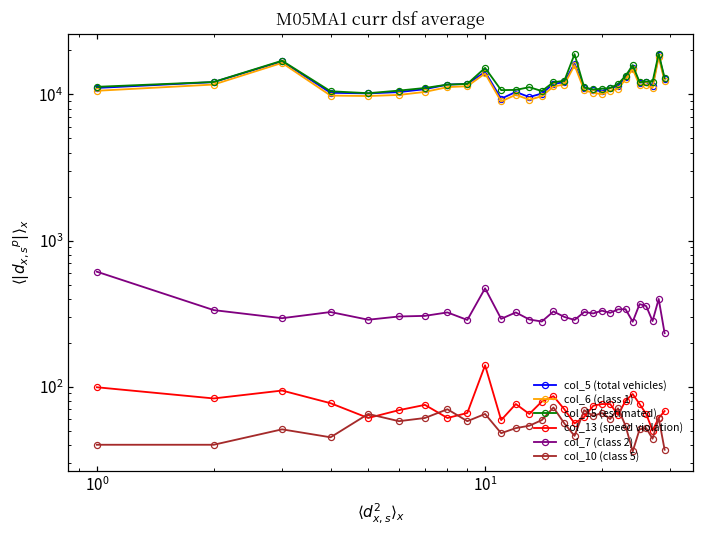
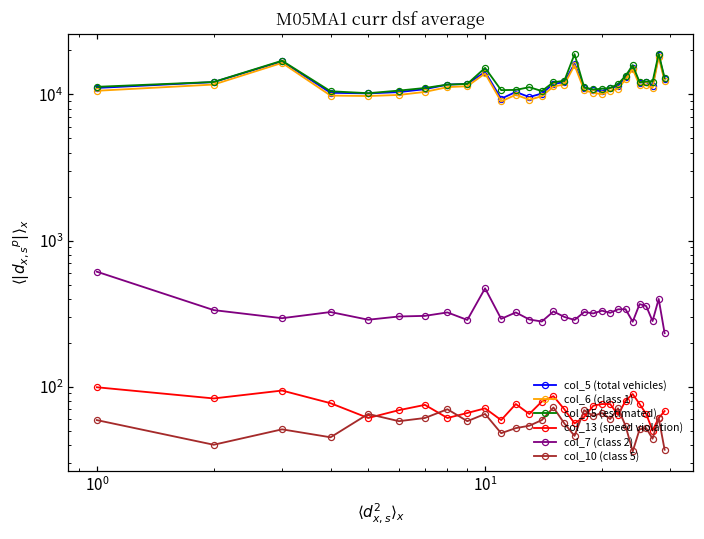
  {
    "col_6 (class 1)": {
      "10^0": 11000
    },
    "col_15 (estimated)": {
      "10^1": 15000
    },
    "col_13 (speed violation)": {
      "10^0": 100,
-     "10^1": 140
+     "10^1": 70
    },
    "col_7 (class 2)": {
      "10^0": 600,
      "10^1": 470
    },
    "col_10 (class 5)": {
-     "10^0": 40,
+     "10^0": 60,
      "10^1": 70
    }
  }
